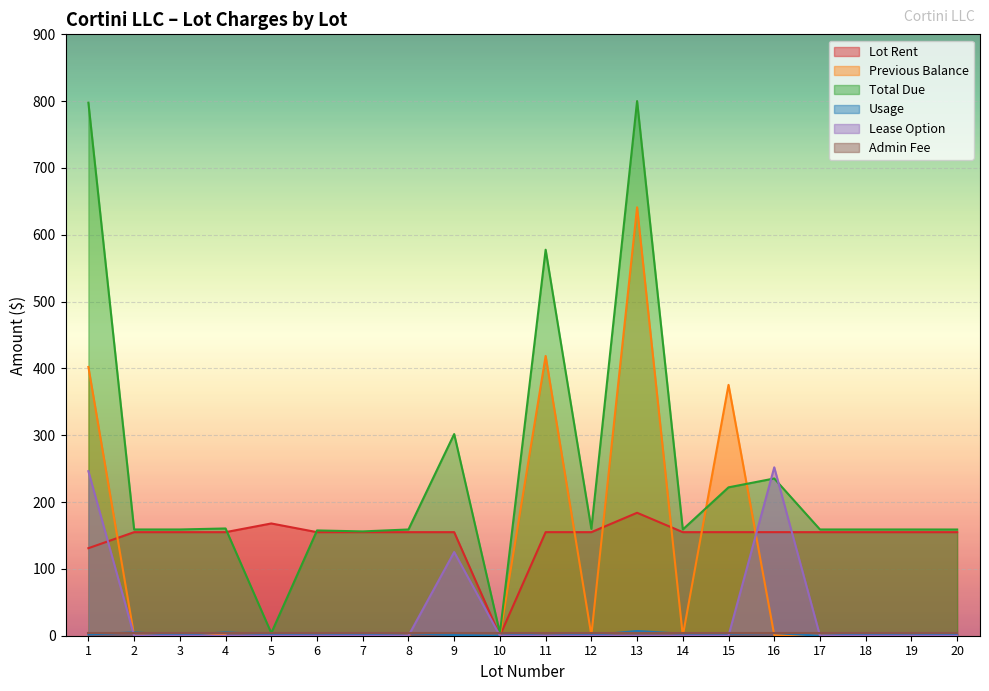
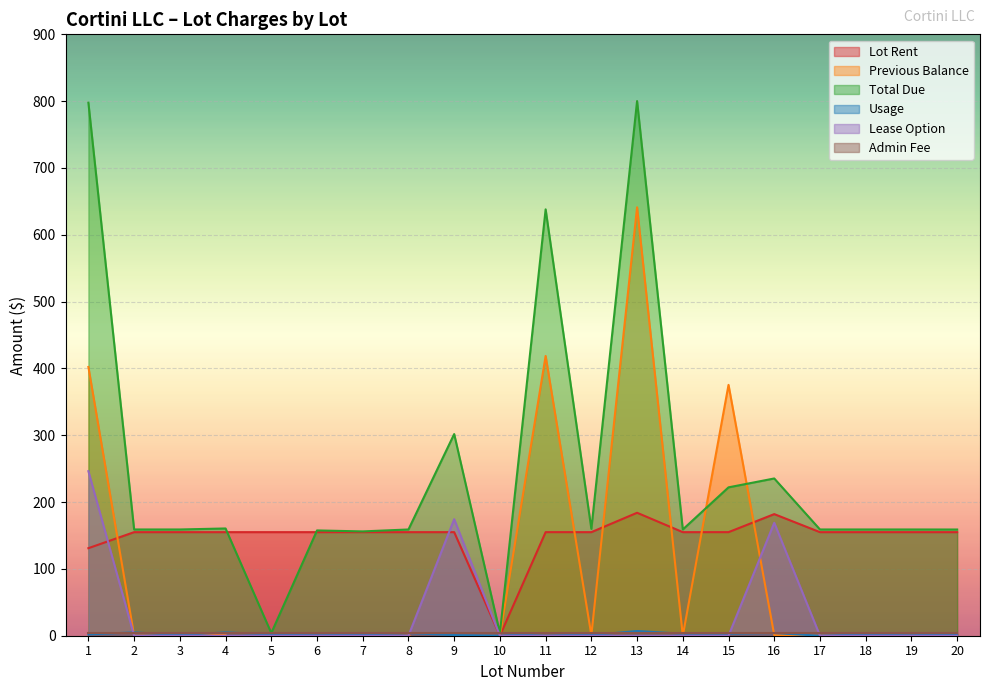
  {
    "Lot Rent": {
      "1": 130,
      "2": 160,
      "3": 160,
      "4": 160,
-     "5": 170,
+     "5": 160,
      "8": 160,
      "9": 160,
      "11": 160,
      "12": 160,
      "13": 180,
      "14": 160,
      "15": 160,
-     "16": 160,
+     "16": 180,
      "17": 160,
      "18": 160,
      "19": 160,
      "20": 160
    },
    "Total Due": {
      "1": 800,
      "2": 160,
      "3": 160,
      "4": 160,
      "8": 160,
      "9": 300,
-     "11": 580,
+     "11": 640,
      "12": 160,
      "13": 800,
      "14": 160,
      "15": 220,
      "16": 240,
      "17": 160,
      "18": 160,
      "19": 160,
      "20": 160
    },
    "Lease Option": {
      "1": 250,
-     "9": 130,
+     "9": 170,
      "11": 0,
      "13": 0,
-     "16": 250
+     "16": 170
    },
    "Admin Fee": {
      "17": 0
    }
  }
